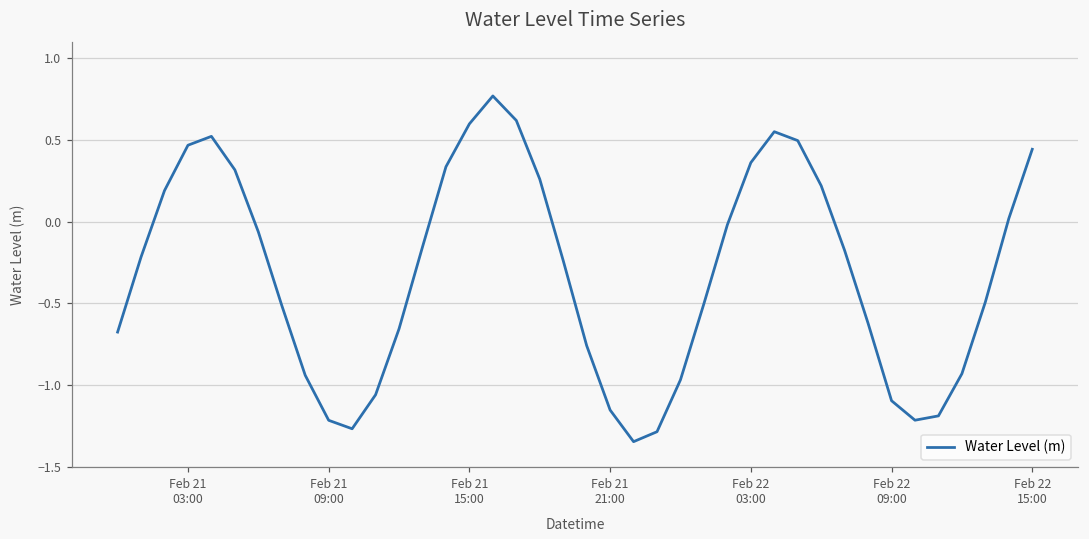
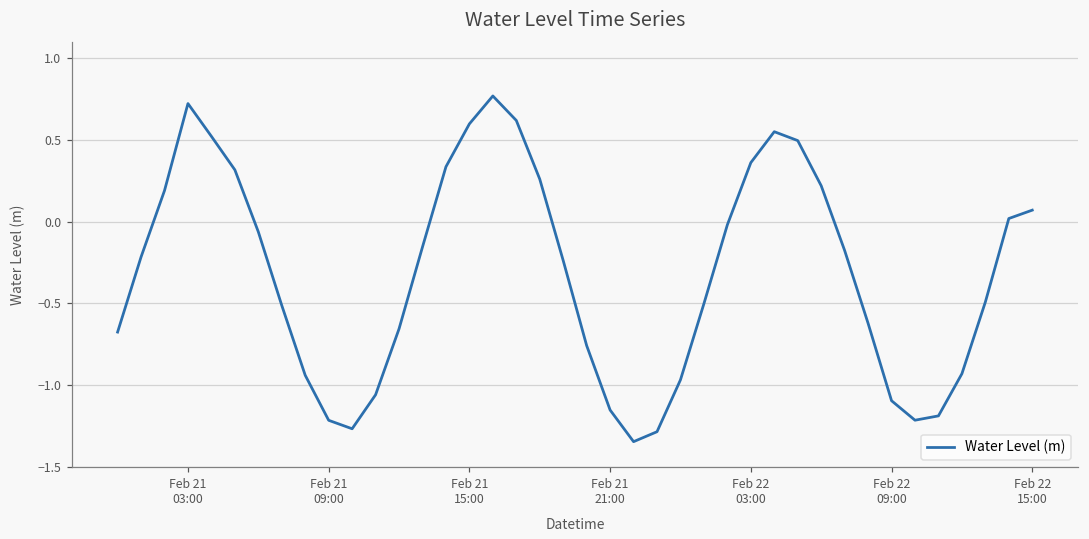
  {
-   "Feb 21 03:00": 0.47,
+   "Feb 21 03:00": 0.72,
    "Feb 21 09:00": -1.21,
    "Feb 21 15:00": 0.60,
    "Feb 21 21:00": -1.15,
    "Feb 22 03:00": 0.36,
    "Feb 22 09:00": -1.09,
-   "Feb 22 15:00": 0.44
+   "Feb 22 15:00": 0.07
  }
